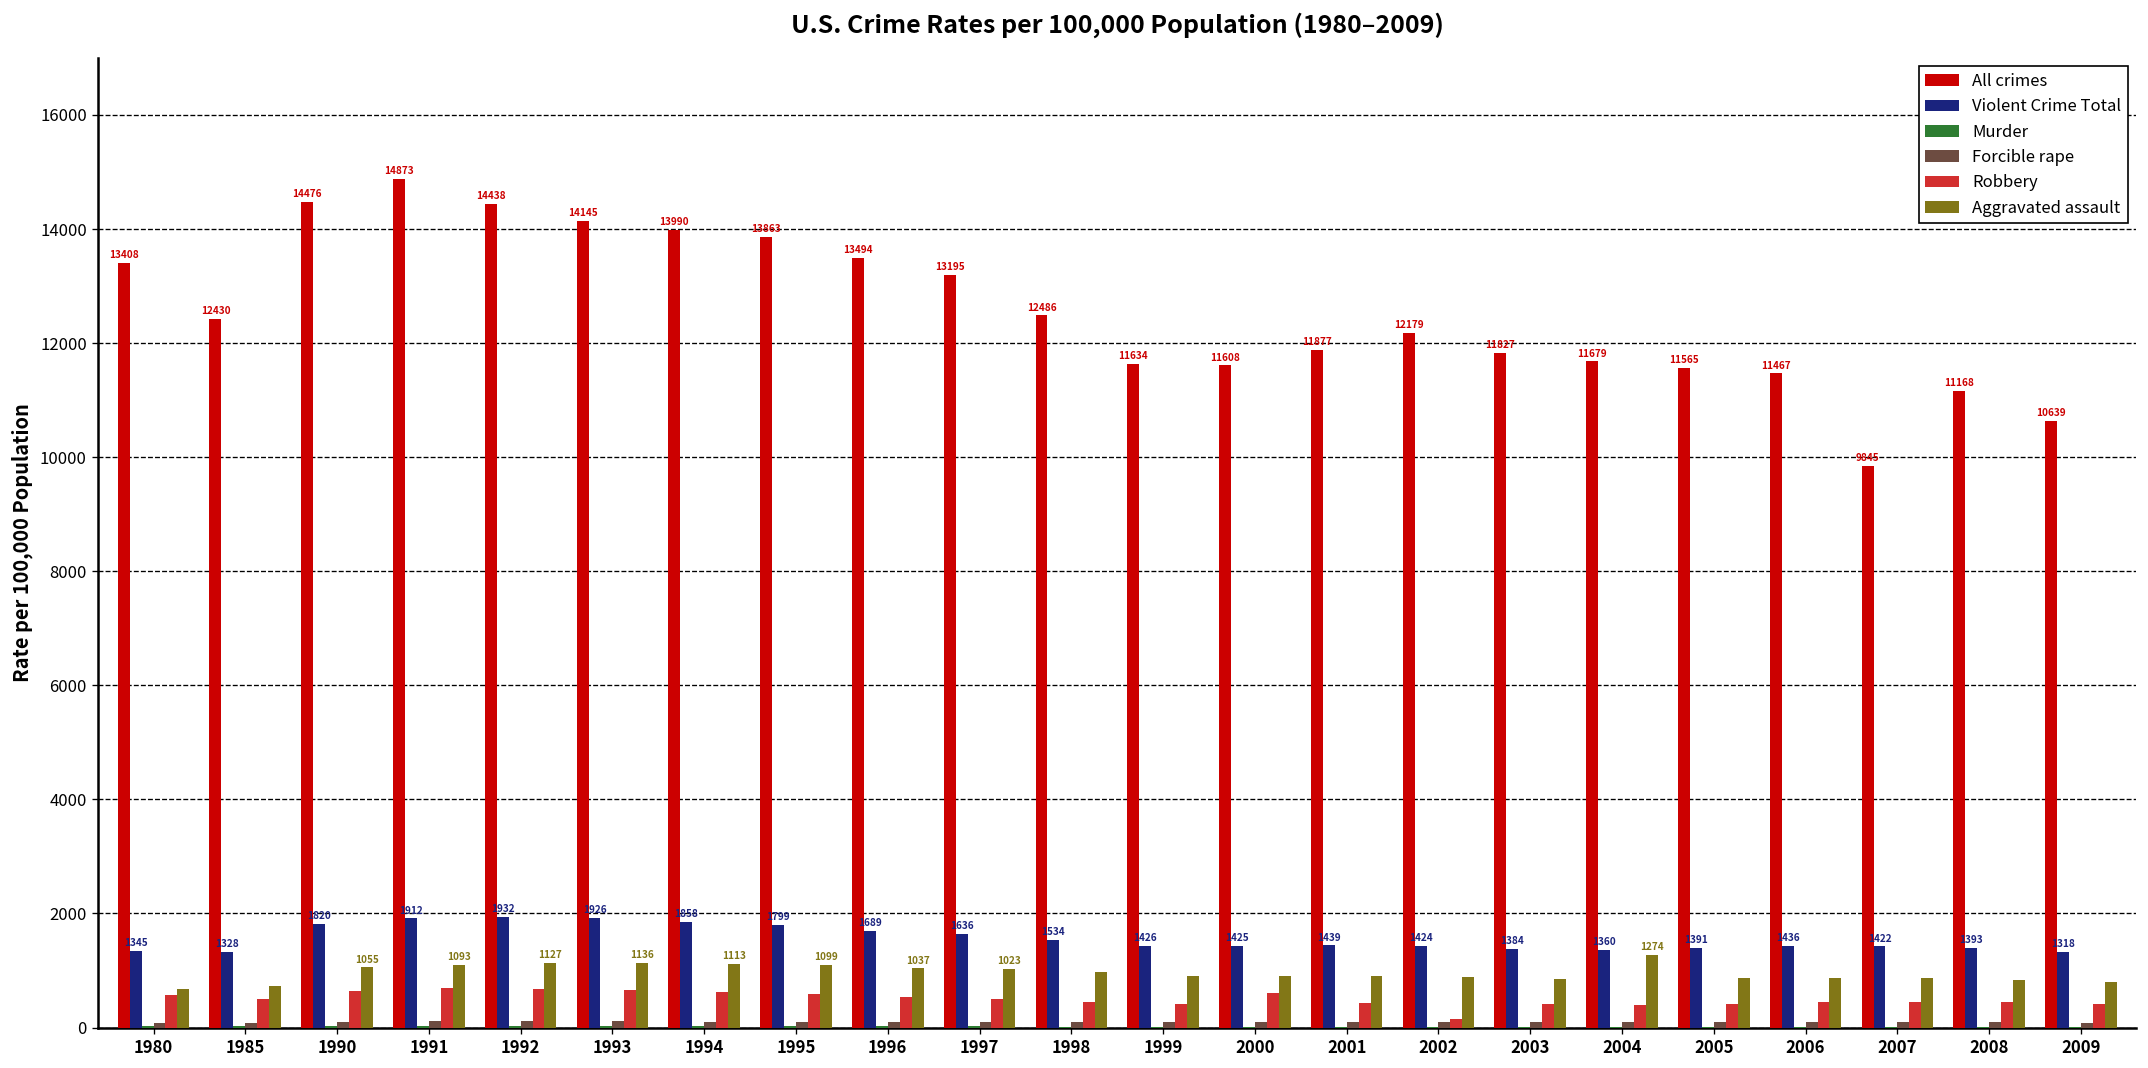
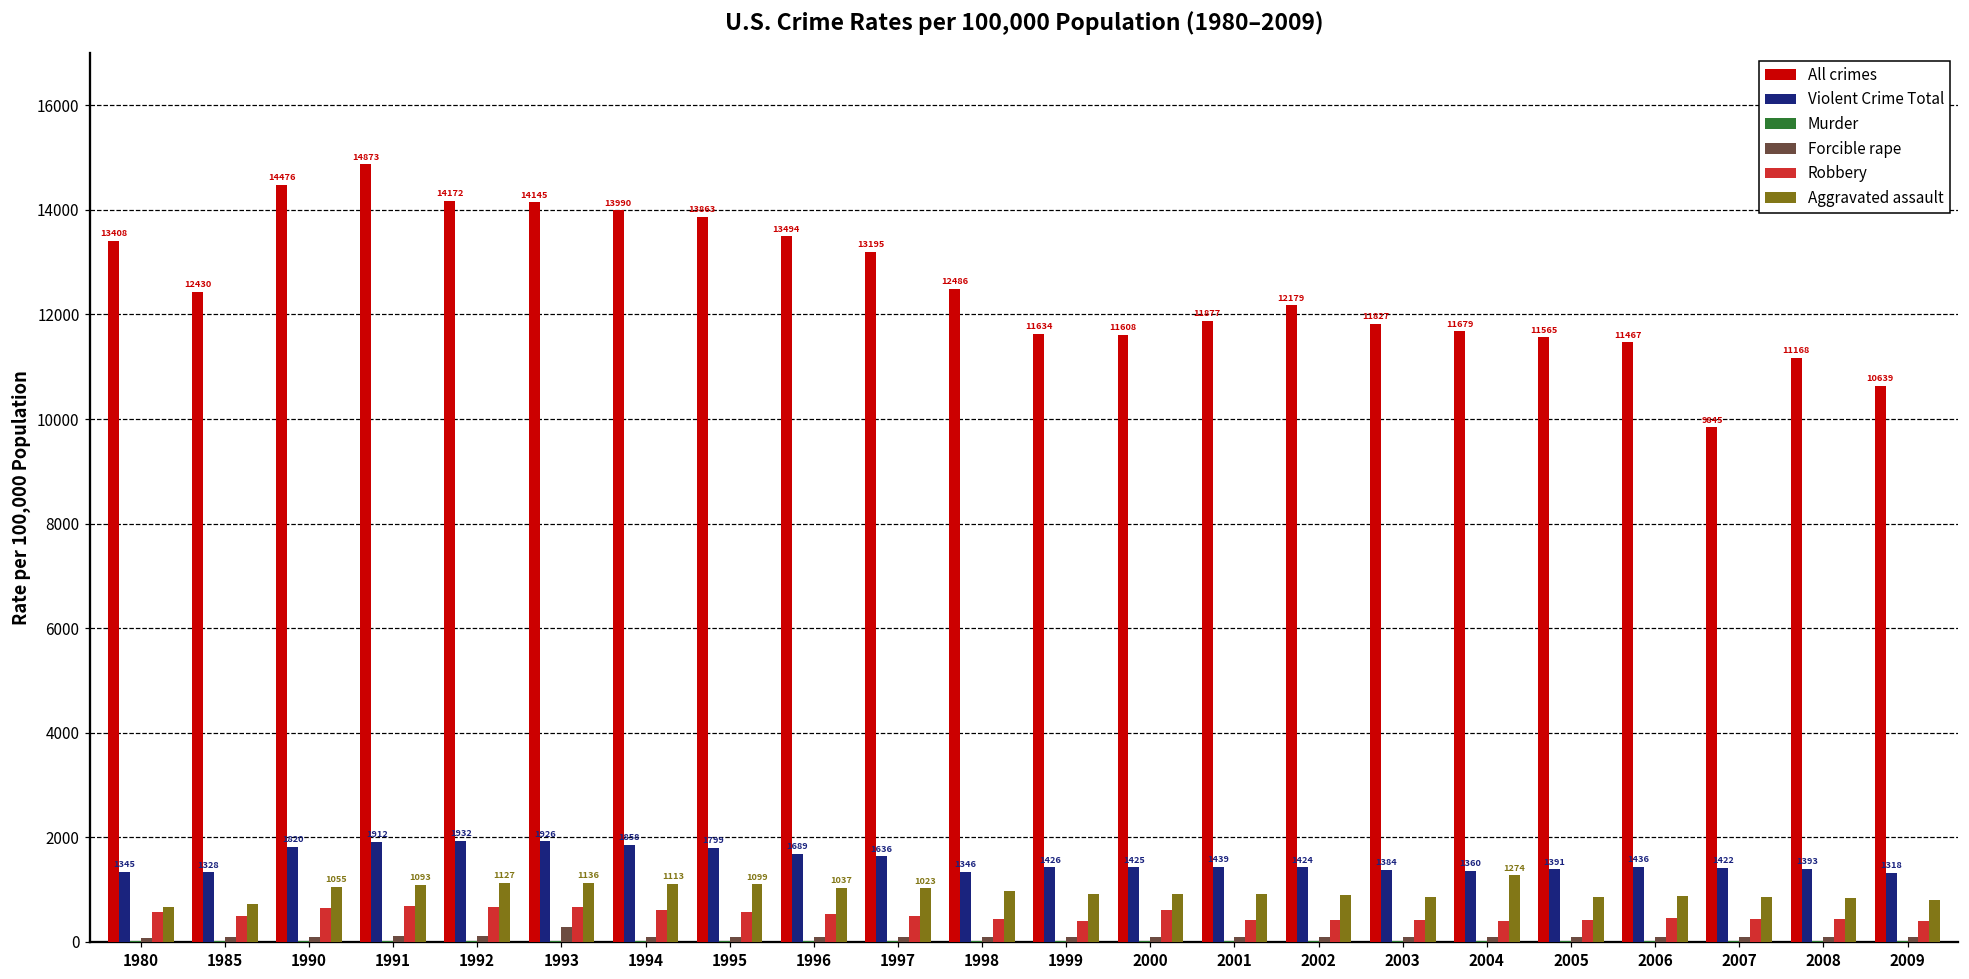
  {
    "All crimes": {
      "1980": 13408,
      "1985": 12430,
      "1990": 14476,
      "1991": 14873,
-     "1992": 14438,
+     "1992": 14172,
      "1993": 14145,
      "1994": 13990,
      "1995": 13863,
      "1996": 13494,
      "1997": 13195,
      "1998": 12486,
      "1999": 11634,
      "2000": 11608,
      "2001": 11877,
      "2002": 12179,
      "2003": 11827,
      "2004": 11679,
      "2005": 11565,
      "2006": 11467,
      "2007": 9845,
      "2008": 11168,
      "2009": 10639
    },
    "Violent Crime Total": {
      "1980": 1345,
      "1985": 1328,
      "1990": 1820,
      "1991": 1912,
      "1992": 1932,
      "1993": 1926,
      "1994": 1858,
      "1995": 1799,
      "1996": 1689,
      "1997": 1636,
-     "1998": 1534,
+     "1998": 1346,
      "1999": 1426,
      "2000": 1425,
      "2001": 1439,
      "2002": 1424,
      "2003": 1384,
      "2004": 1360,
      "2005": 1391,
      "2006": 1436,
      "2007": 1422,
      "2008": 1393,
      "2009": 1318
    },
    "Forcible rape": {
      "1980": 100,
      "1985": 100,
      "1990": 100,
      "1991": 100,
      "1992": 100,
-     "1993": 100,
+     "1993": 300,
      "1994": 100,
      "1995": 100,
      "1996": 100,
      "1997": 100,
      "1998": 100,
      "1999": 100,
      "2000": 100,
      "2001": 100,
      "2002": 100,
      "2003": 100,
      "2004": 100,
      "2005": 100,
      "2006": 100,
      "2007": 100,
      "2008": 100,
      "2009": 100
    },
    "Robbery": {
      "1980": 600,
      "1985": 500,
      "1990": 600,
      "1991": 700,
      "1992": 700,
      "1993": 700,
      "1994": 600,
      "1995": 600,
      "1996": 500,
      "1997": 500,
      "1998": 400,
      "1999": 400,
      "2000": 600,
      "2001": 400,
-     "2002": 200,
+     "2002": 400,
      "2003": 400,
      "2004": 400,
      "2005": 400,
      "2006": 400,
      "2007": 400,
      "2008": 400,
      "2009": 400
    },
    "Aggravated assault": {
      "1990": 1055,
      "1991": 1093,
      "1992": 1127,
      "1993": 1136,
      "1994": 1113,
      "1995": 1099,
      "1996": 1037,
      "1997": 1023,
      "2004": 1274
    }
  }
